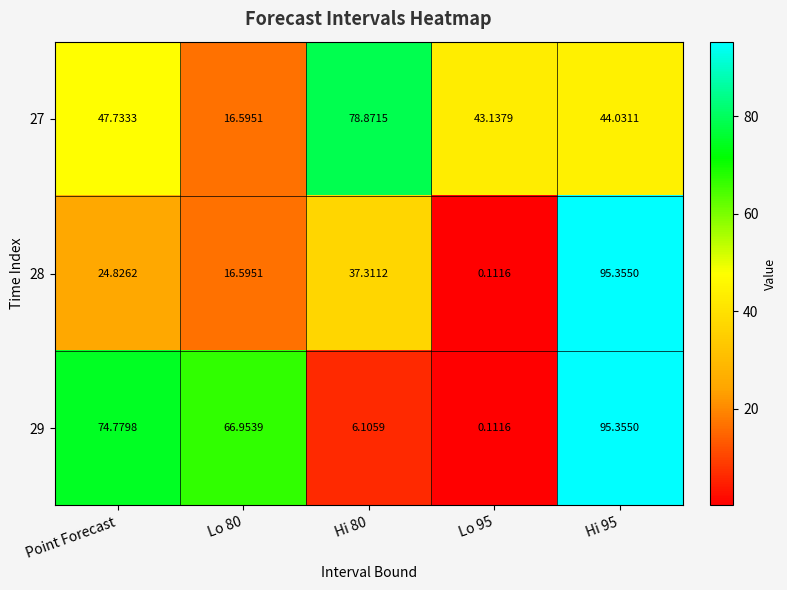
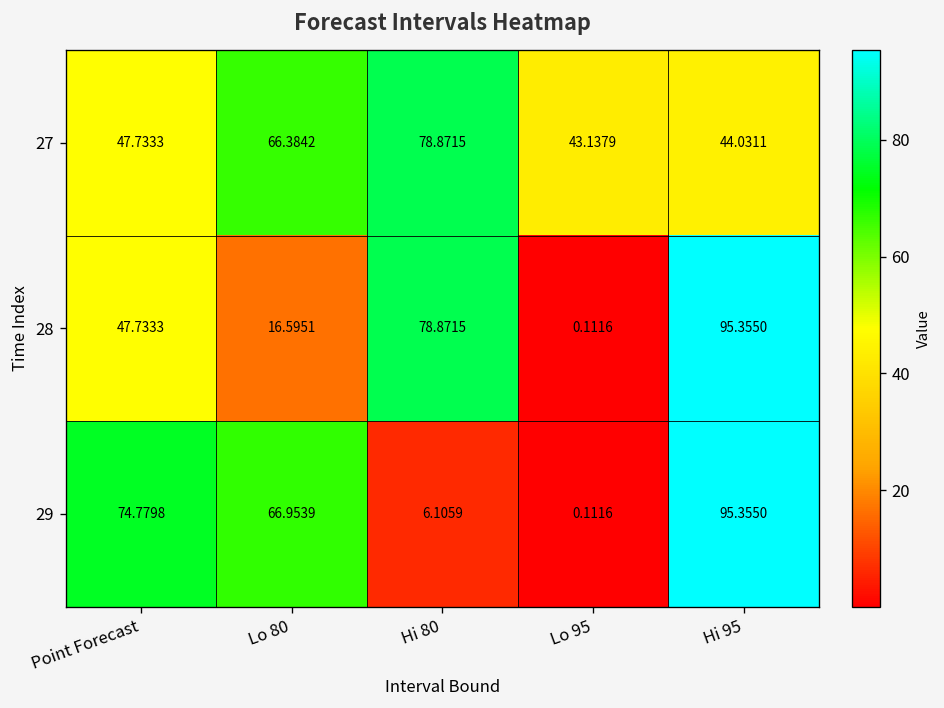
  {
    "27": {
      "Point Forecast": 47.7333,
-     "Lo 80": 16.5951,
+     "Lo 80": 66.3842,
      "Hi 80": 78.8715,
      "Lo 95": 43.1379,
      "Hi 95": 44.0311
    },
    "28": {
-     "Point Forecast": 24.8262,
+     "Point Forecast": 47.7333,
      "Lo 80": 16.5951,
-     "Hi 80": 37.3112,
+     "Hi 80": 78.8715,
      "Lo 95": 0.1116,
      "Hi 95": 95.3550
    },
    "29": {
      "Point Forecast": 74.7798,
      "Lo 80": 66.9539,
      "Hi 80": 6.1059,
      "Lo 95": 0.1116,
      "Hi 95": 95.3550
    }
  }
